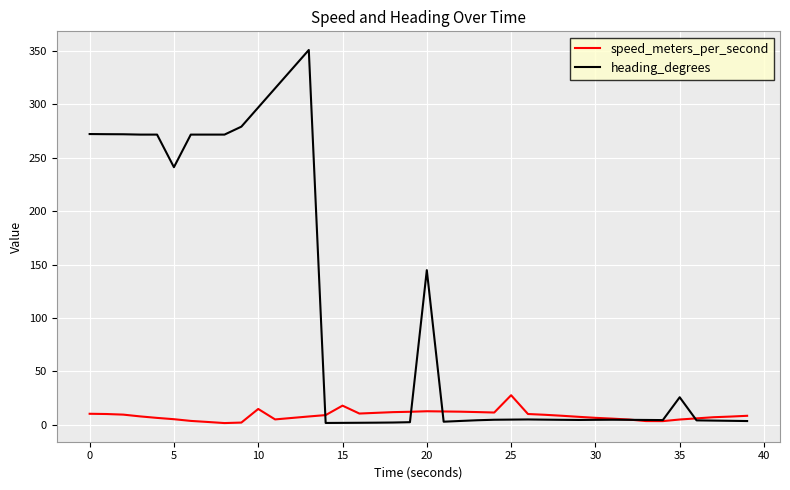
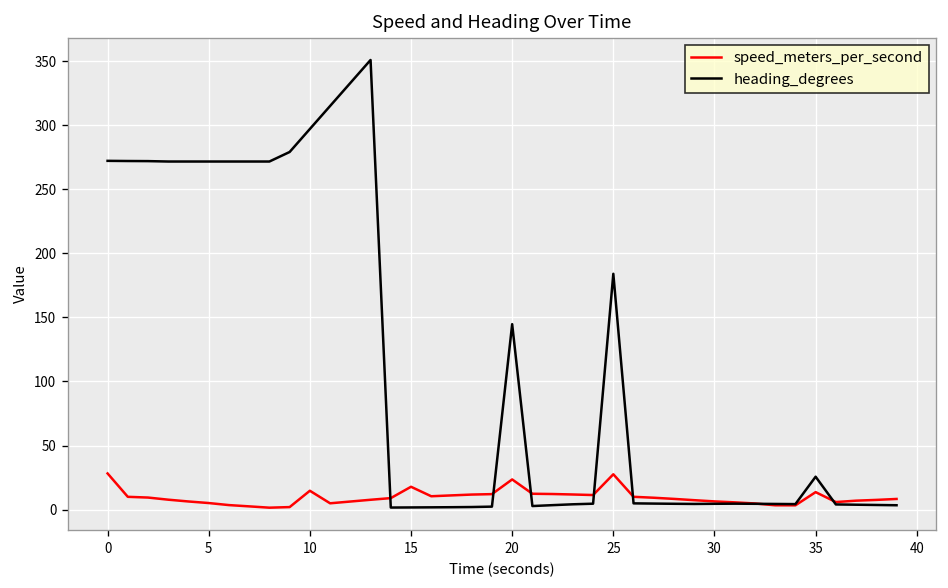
  {
    "speed_meters_per_second": {
-     "0": 10,
+     "0": 28,
      "5": 5,
      "10": 15,
      "15": 18,
-     "20": 13,
+     "20": 24,
      "25": 28,
-     "35": 5
+     "35": 14
    },
    "heading_degrees": {
      "0": 272,
-     "5": 241,
+     "5": 272,
      "10": 297,
      "15": 2,
      "20": 145,
-     "25": 5,
+     "25": 184,
      "35": 26
    }
  }
